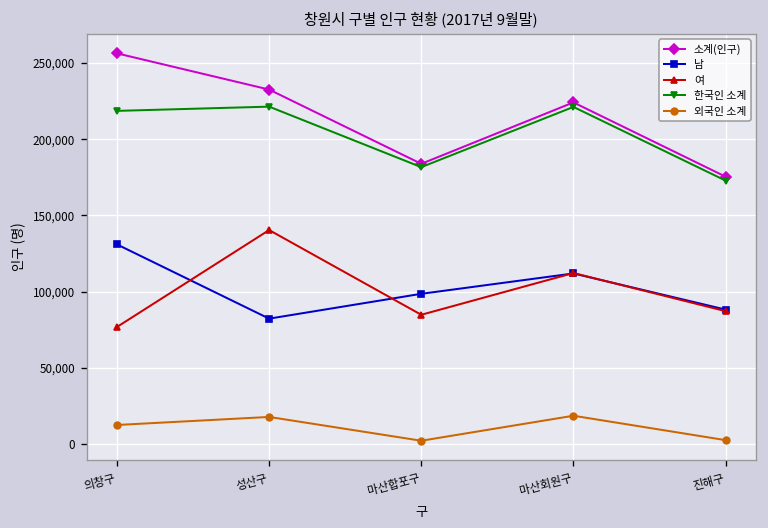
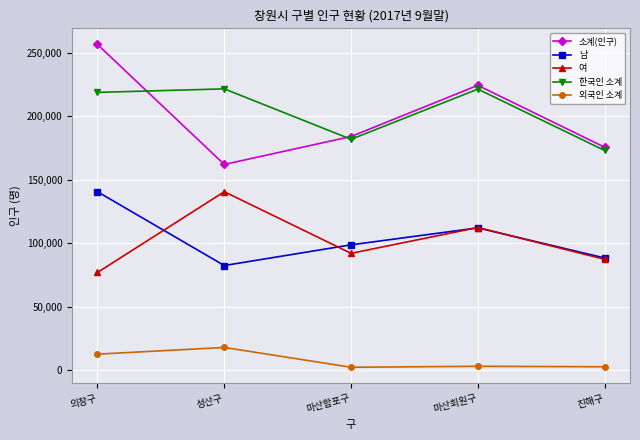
  {
    "소계(인구)": {
      "의창구": "256,000",
-     "성산구": "233,000",
+     "성산구": "162,000",
      "마산합포구": "184,000",
      "마산회원구": "224,000",
      "진해구": "175,000"
    },
    "남": {
-     "의창구": "131,000",
+     "의창구": "140,000",
      "성산구": "82,000",
      "마산합포구": "99,000"
    },
    "여": {
      "의창구": "77,000",
      "성산구": "140,000",
-     "마산합포구": "85,000"
+     "마산합포구": "92,000"
    },
    "한국인 소계": {
      "의창구": "219,000",
      "성산구": "221,000",
      "마산합포구": "182,000",
      "마산회원구": "221,000",
      "진해구": "173,000"
    },
    "외국인 소계": {
      "의창구": "13,000",
      "성산구": "18,000",
      "마산합포구": "2,000",
-     "마산회원구": "19,000",
+     "마산회원구": "3,000",
      "진해구": "3,000"
    }
  }
